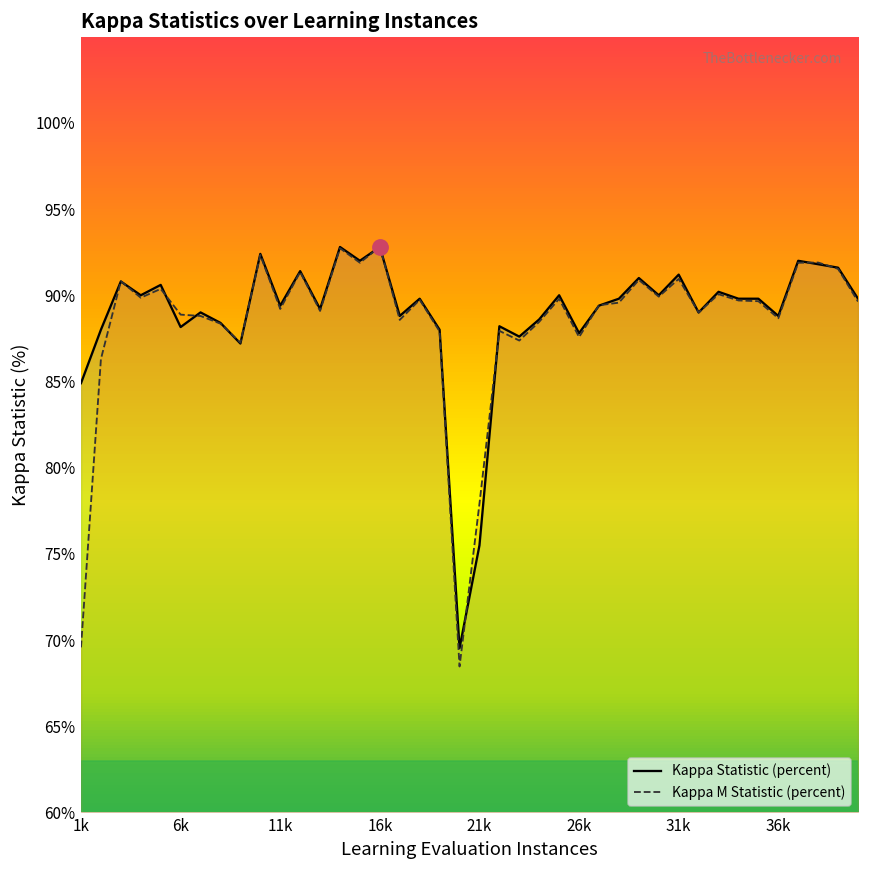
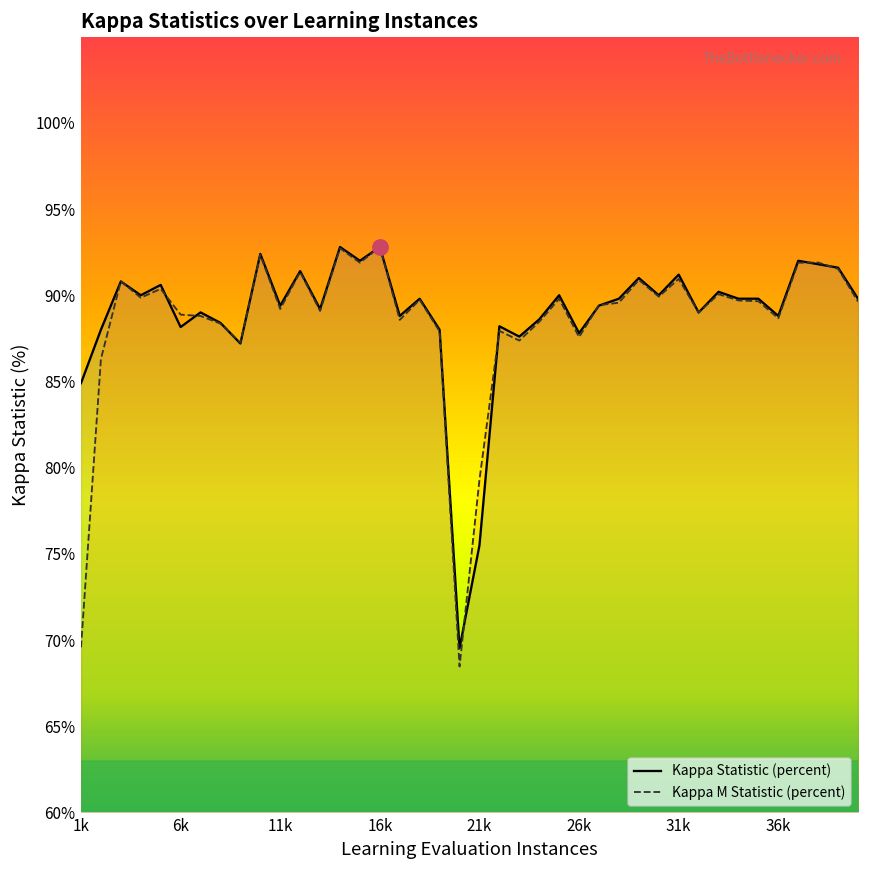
  {
    "Kappa Statistic (percent)": {
      "1k": "84.9%",
      "6k": "88.2%",
      "11k": "89.4%",
      "21k": "75.5%",
      "26k": "87.8%",
      "31k": "91.2%"
    },
    "Kappa M Statistic (percent)": {
      "1k": "69.6%",
      "6k": "88.9%",
      "11k": "89.2%",
-     "21k": "77.9%",
+     "21k": "79.3%",
      "26k": "87.6%",
      "31k": "90.9%"
    }
  }
